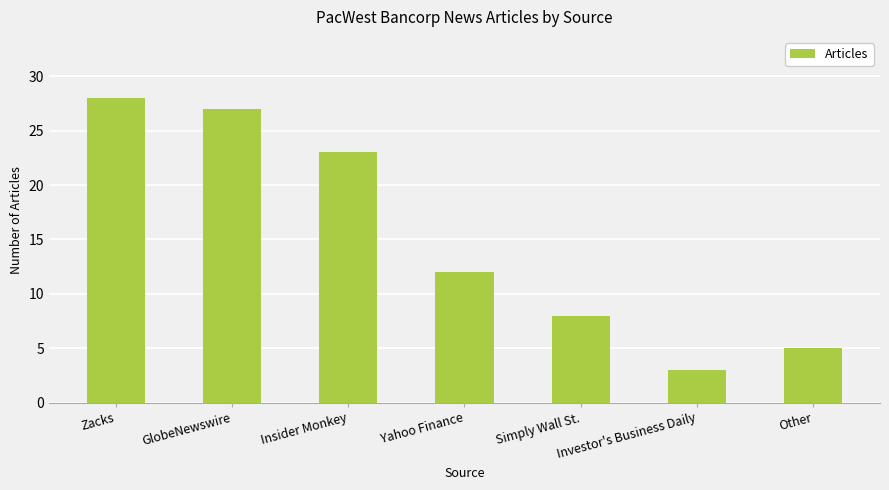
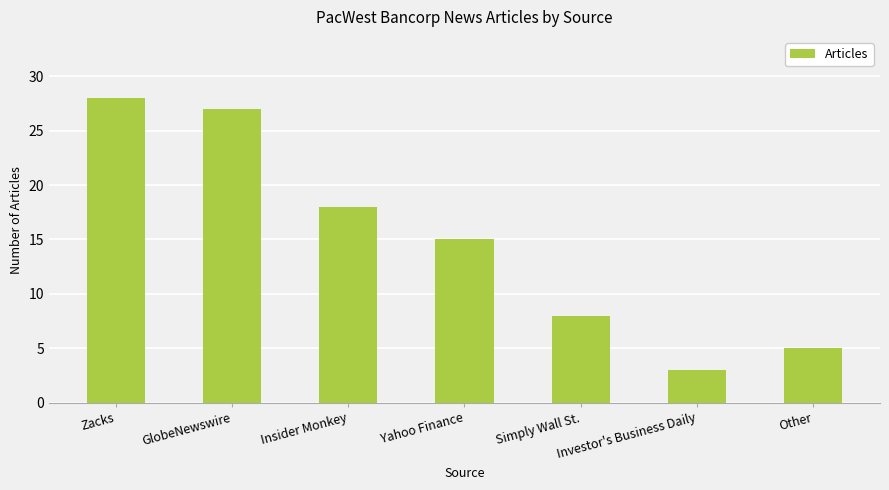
  {
    "Zacks": 28,
    "GlobeNewswire": 27,
-   "Insider Monkey": 23,
-   "Yahoo Finance": 12,
+   "Insider Monkey": 18,
+   "Yahoo Finance": 15,
    "Simply Wall St.": 8,
    "Investor's Business Daily": 3,
    "Other": 5
  }
